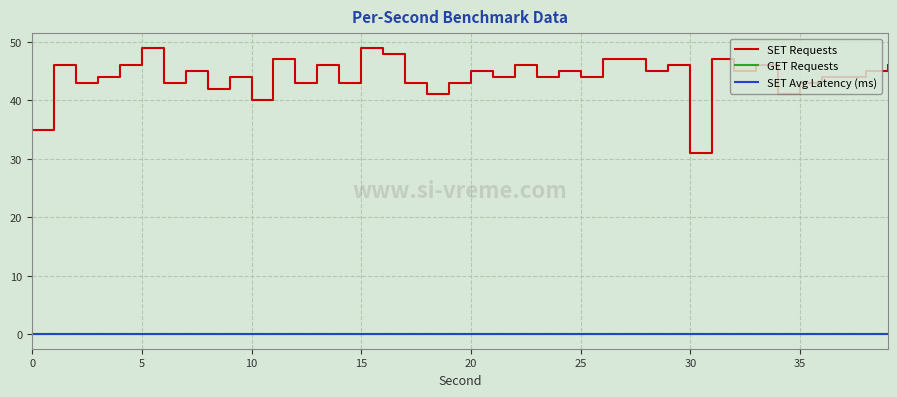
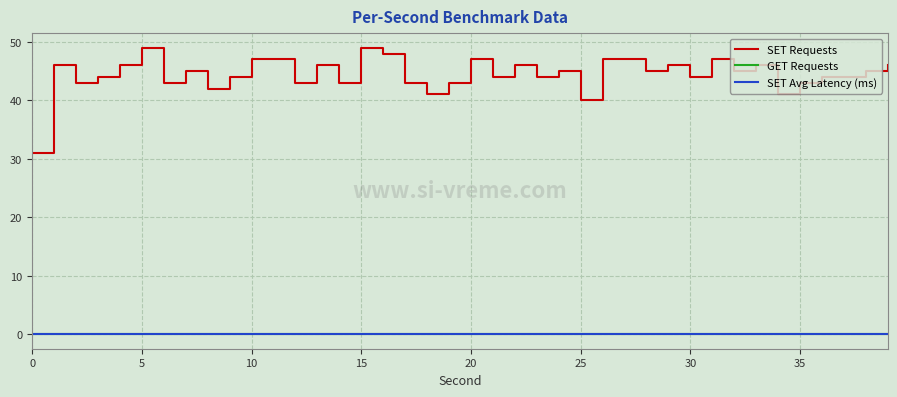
  {
    "SET Requests": {
-     "0": 35,
+     "0": 31,
      "5": 49,
-     "10": 40,
+     "10": 47,
      "15": 49,
-     "20": 45,
-     "25": 44,
-     "30": 31
+     "20": 47,
+     "25": 40,
+     "30": 44
    },
    "SET Avg Latency (ms)": {
      "0": 0,
      "5": 0,
      "10": 0,
      "15": 0,
      "20": 0,
      "25": 0,
      "30": 0,
      "35": 0
    }
  }
